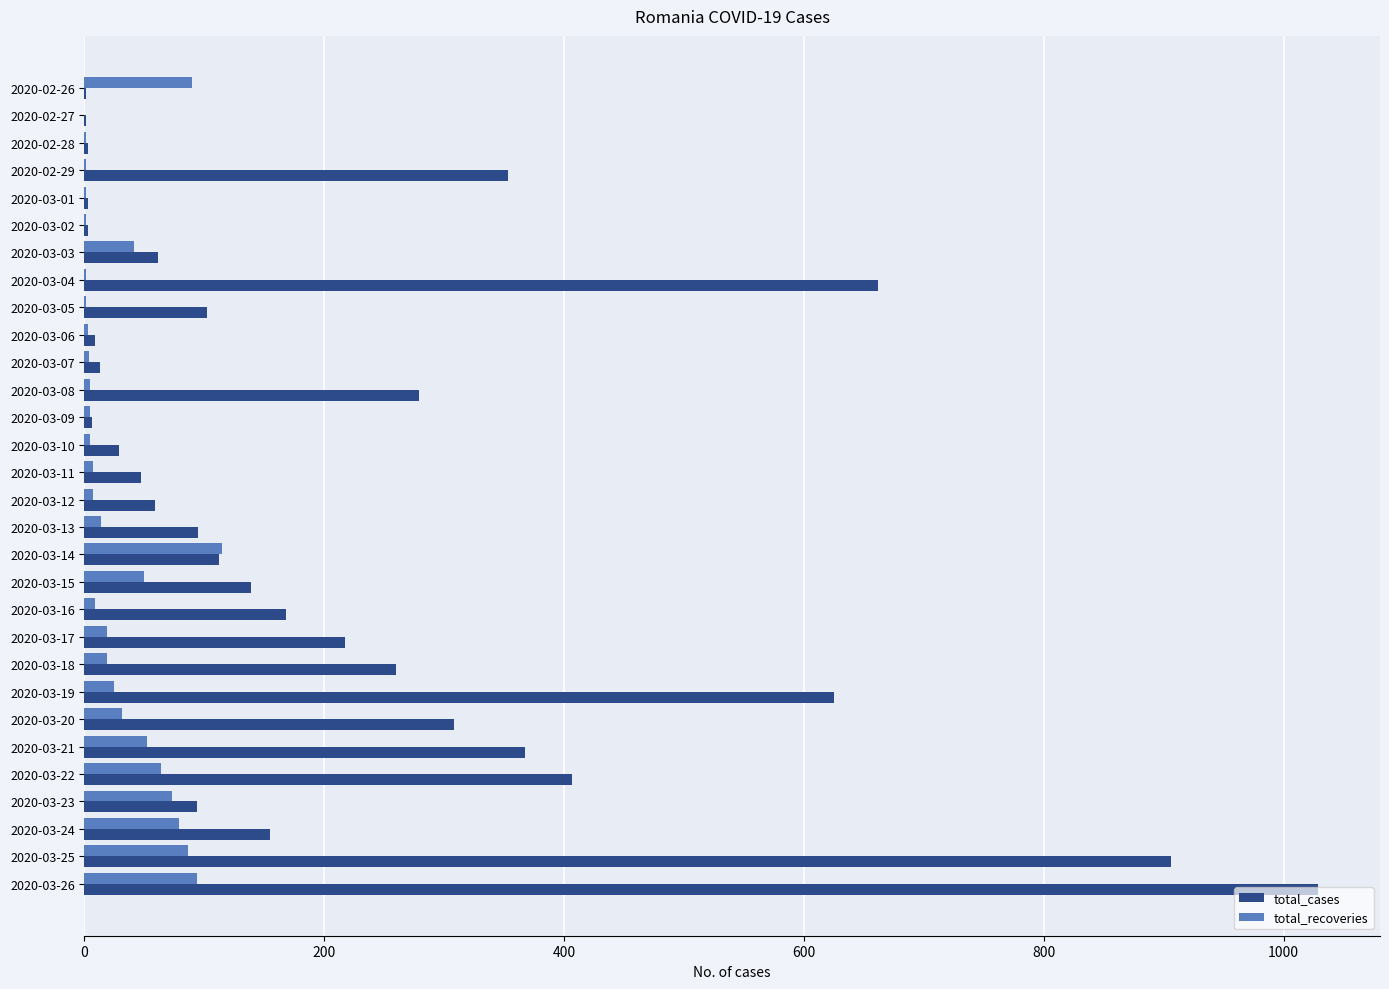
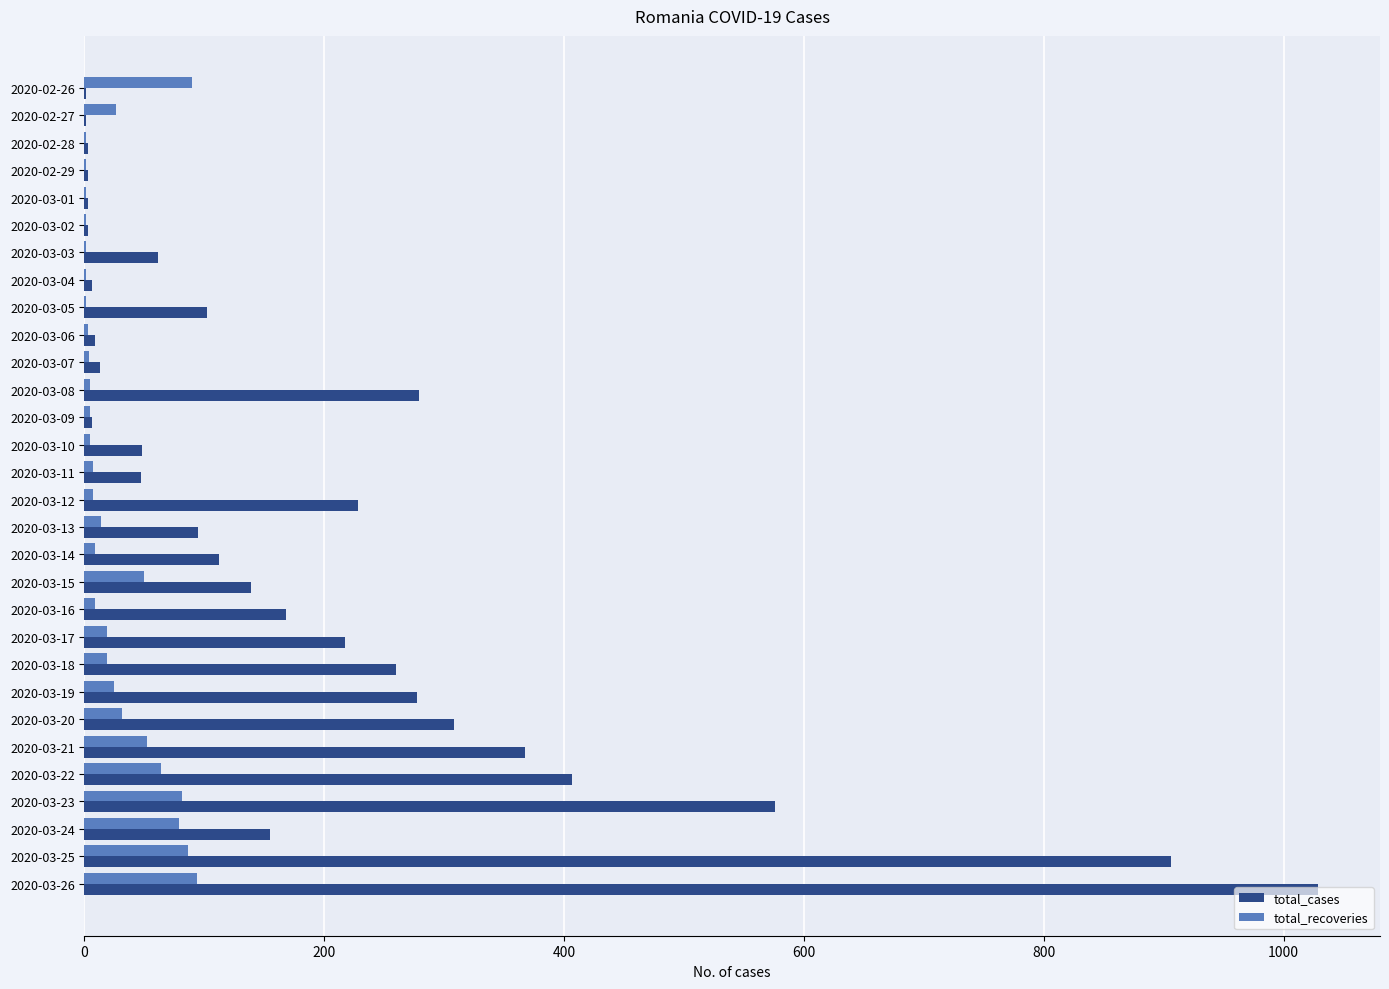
  {
    "total_cases": {
      "2020-02-28": 3,
-     "2020-02-29": 353,
+     "2020-02-29": 3,
      "2020-03-01": 3,
      "2020-03-02": 3,
      "2020-03-03": 61,
-     "2020-03-04": 662,
+     "2020-03-04": 6,
      "2020-03-05": 102,
      "2020-03-06": 9,
      "2020-03-07": 13,
      "2020-03-08": 279,
      "2020-03-09": 6,
-     "2020-03-10": 29,
+     "2020-03-10": 48,
      "2020-03-11": 47,
-     "2020-03-12": 59,
+     "2020-03-12": 228,
      "2020-03-13": 95,
      "2020-03-14": 112,
      "2020-03-15": 139,
      "2020-03-16": 168,
      "2020-03-17": 217,
      "2020-03-18": 260,
-     "2020-03-19": 625,
+     "2020-03-19": 277,
      "2020-03-20": 308,
      "2020-03-21": 367,
      "2020-03-22": 407,
-     "2020-03-23": 94,
+     "2020-03-23": 576,
      "2020-03-24": 155,
      "2020-03-25": 906
    },
    "total_recoveries": {
      "2020-02-26": 90,
-     "2020-02-27": 0,
-     "2020-03-03": 41,
+     "2020-02-27": 26,
+     "2020-03-03": 1,
      "2020-03-06": 3,
      "2020-03-07": 4,
      "2020-03-08": 5,
      "2020-03-09": 5,
      "2020-03-10": 5,
      "2020-03-11": 7,
      "2020-03-12": 7,
      "2020-03-13": 14,
-     "2020-03-14": 115,
+     "2020-03-14": 9,
      "2020-03-15": 50,
      "2020-03-16": 9,
      "2020-03-17": 19,
      "2020-03-18": 19,
      "2020-03-19": 25,
      "2020-03-20": 31,
      "2020-03-21": 52,
      "2020-03-22": 64,
-     "2020-03-23": 73,
+     "2020-03-23": 81,
      "2020-03-24": 79,
      "2020-03-25": 86,
      "2020-03-26": 94
    }
  }
